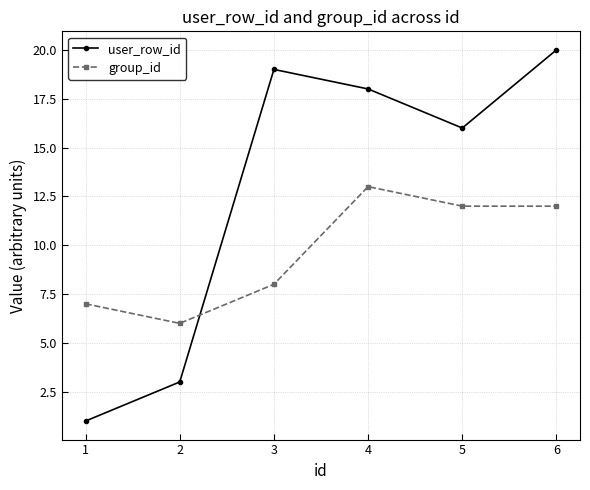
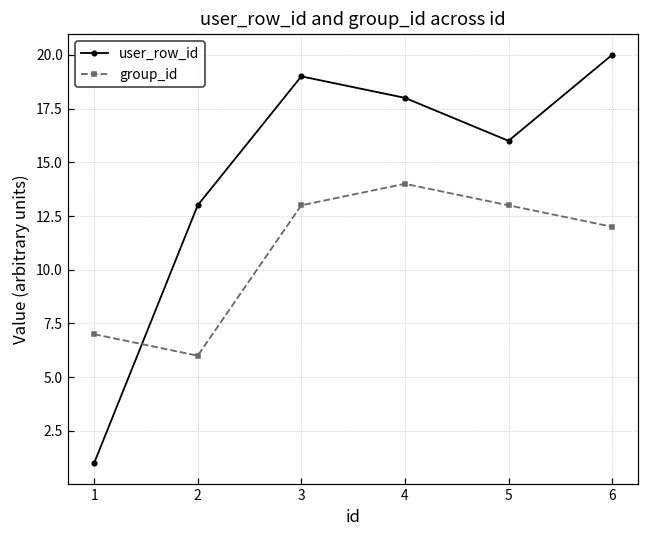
  {
    "user_row_id": {
      "1": 1,
-     "2": 3,
+     "2": 13,
      "3": 19,
      "4": 18,
      "5": 16,
      "6": 20
    },
    "group_id": {
      "1": 7,
      "2": 6,
-     "3": 8,
-     "4": 13,
-     "5": 12,
+     "3": 13,
+     "4": 14,
+     "5": 13,
      "6": 12
    }
  }
